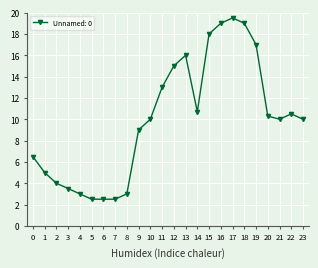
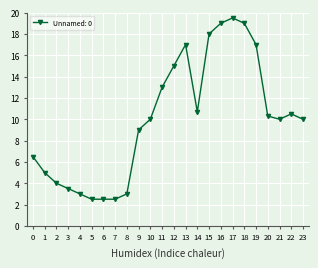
  {
    "0": 6.5,
    "1": 5,
    "2": 4,
    "3": 3.5,
    "4": 3,
    "5": 2.5,
    "6": 2.5,
    "7": 2.5,
    "8": 3,
    "9": 9,
    "10": 10,
    "11": 13,
    "12": 15,
-   "13": 16,
+   "13": 17,
    "14": 10.7,
    "15": 18,
    "16": 19,
    "17": 19.5,
    "18": 19,
    "19": 17,
    "20": 10.3,
    "21": 10,
    "22": 10.5,
    "23": 10
  }
